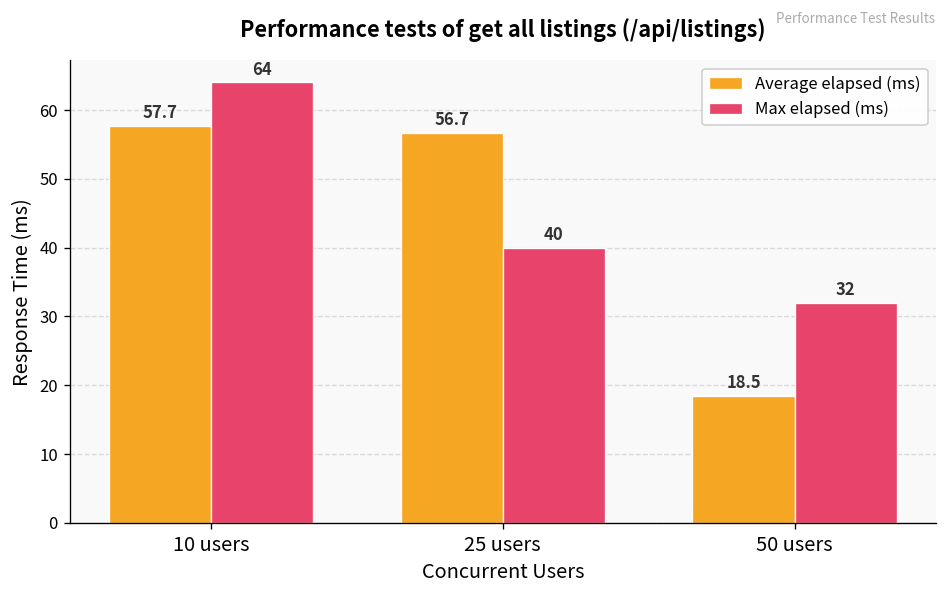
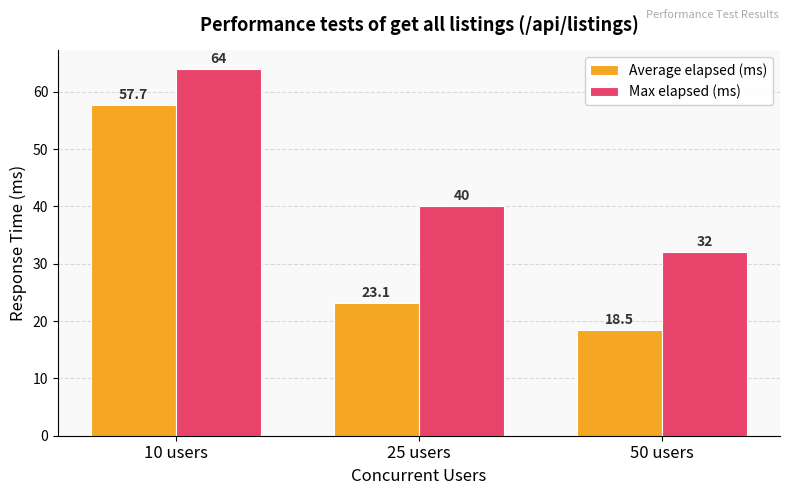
  {
    "Average elapsed (ms)": {
      "10 users": 57.7,
-     "25 users": 56.7,
+     "25 users": 23.1,
      "50 users": 18.5
    },
    "Max elapsed (ms)": {
      "10 users": 64,
      "25 users": 40,
      "50 users": 32
    }
  }
